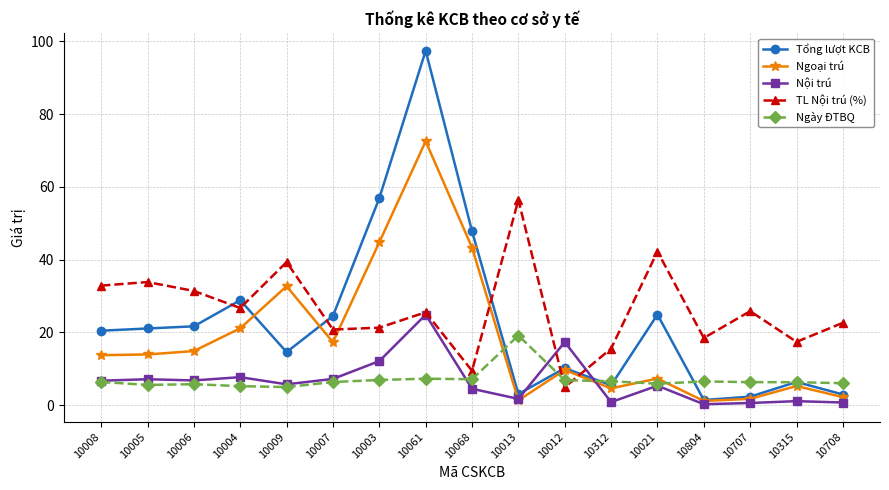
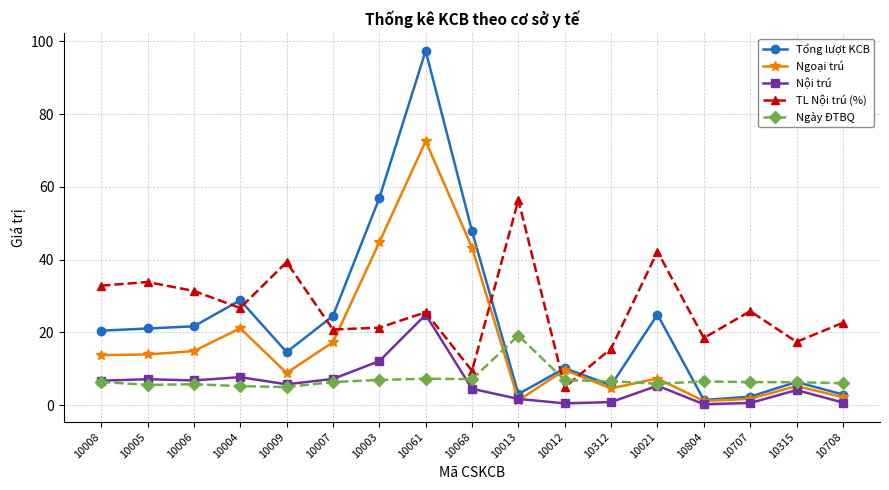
  {
    "Tổng lượt KCB": {
      "10008": 20,
      "10005": 21,
      "10006": 22,
      "10004": 29,
      "10009": 15,
      "10007": 25,
      "10003": 57,
      "10061": 97,
      "10068": 48,
      "10013": 3,
      "10312": 5,
      "10021": 25,
      "10708": 3
    },
    "Ngoại trú": {
      "10008": 14,
      "10005": 14,
      "10006": 15,
      "10004": 21,
-     "10009": 33,
+     "10009": 9,
      "10007": 17,
      "10003": 45,
      "10061": 73,
      "10068": 43,
      "10312": 5,
      "10021": 7,
      "10315": 5,
      "10708": 2
    },
    "Nội trú": {
      "10005": 7,
      "10006": 7,
      "10004": 8,
      "10009": 6,
      "10007": 7,
      "10003": 12,
      "10068": 5,
-     "10012": 17,
+     "10012": 1,
      "10312": 1,
      "10804": 0,
      "10707": 1,
-     "10315": 1,
+     "10315": 4,
      "10708": 1
    },
    "TL Nội trú (%)": {
      "10008": 33,
      "10005": 34,
      "10006": 31,
      "10004": 27,
      "10009": 39,
      "10007": 21,
      "10003": 21,
      "10068": 9,
      "10013": 56,
      "10012": 5,
      "10312": 16,
      "10021": 42,
      "10804": 18,
      "10707": 26,
      "10315": 17,
      "10708": 23
    },
    "Ngày ĐTBQ": {
      "10005": 6,
      "10006": 6,
      "10004": 5,
      "10009": 5,
      "10007": 6,
      "10003": 7,
      "10061": 7,
      "10068": 7,
      "10013": 19,
      "10012": 7,
      "10312": 7,
      "10804": 7,
      "10707": 6,
      "10708": 6
    }
  }
